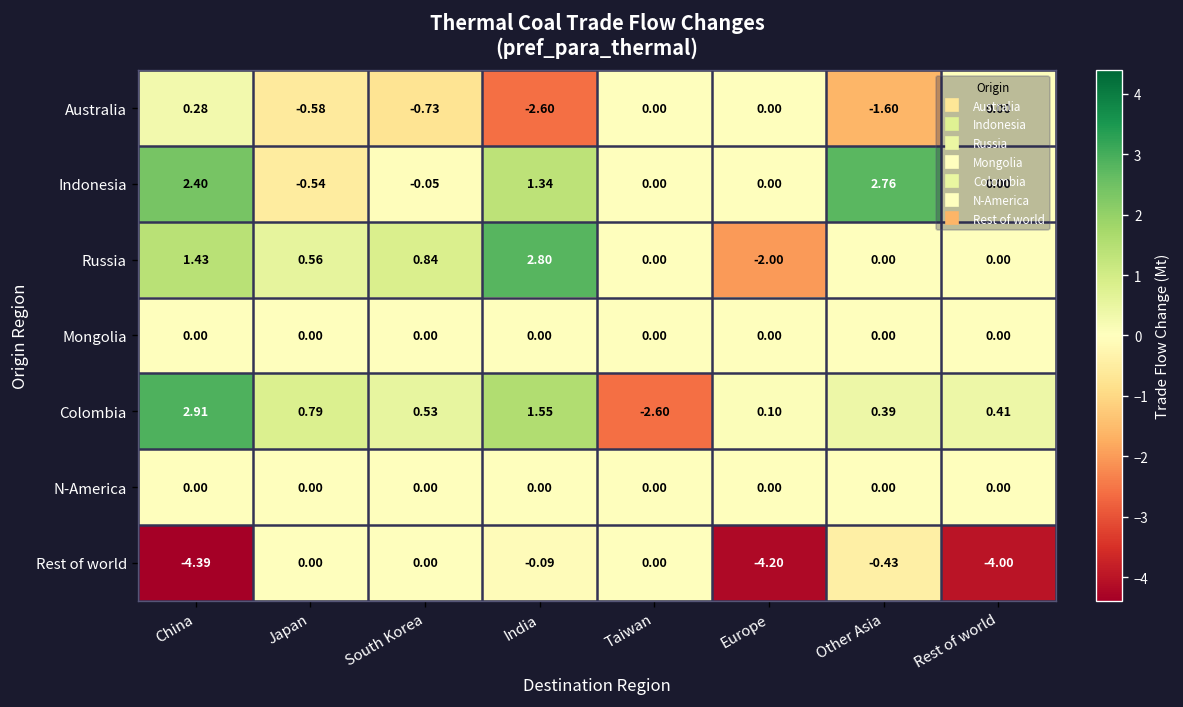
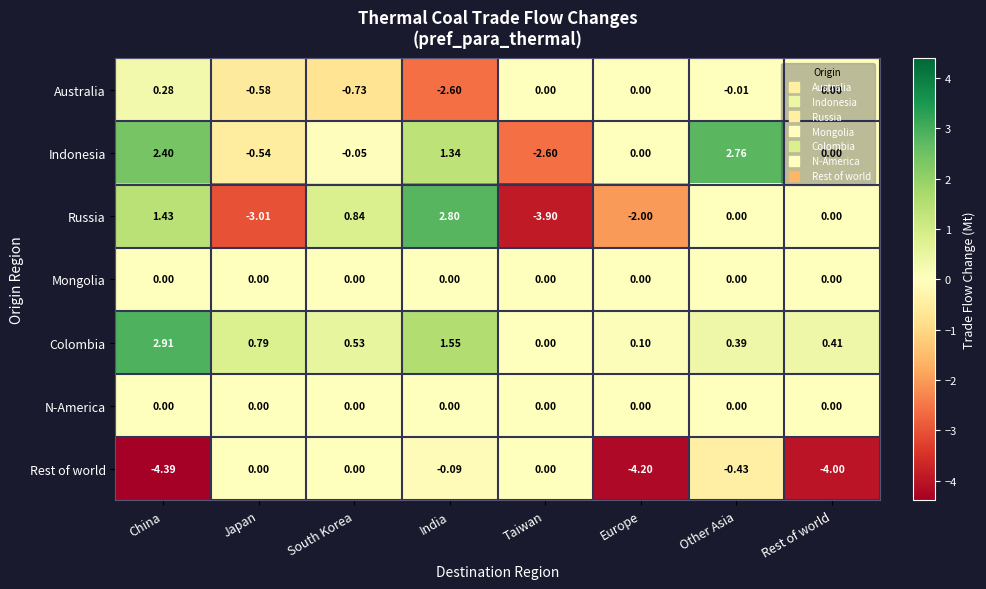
  {
    "Australia": {
      "China": 0.28,
      "Japan": -0.58,
      "South Korea": -0.73,
      "India": -2.60,
      "Taiwan": 0.00,
      "Europe": 0.00,
-     "Other Asia": -1.60
+     "Other Asia": -0.01
    },
    "Indonesia": {
      "China": 2.40,
      "Japan": -0.54,
      "South Korea": -0.05,
      "India": 1.34,
-     "Taiwan": 0.00,
+     "Taiwan": -2.60,
      "Europe": 0.00,
      "Other Asia": 2.76
    },
    "Russia": {
      "China": 1.43,
-     "Japan": 0.56,
+     "Japan": -3.01,
      "South Korea": 0.84,
      "India": 2.80,
-     "Taiwan": 0.00,
+     "Taiwan": -3.90,
      "Europe": -2.00,
      "Other Asia": 0.00,
      "Rest of world": 0.00
    },
    "Mongolia": {
      "China": 0.00,
      "Japan": 0.00,
      "South Korea": 0.00,
      "India": 0.00,
      "Taiwan": 0.00,
      "Europe": 0.00,
      "Other Asia": 0.00,
      "Rest of world": 0.00
    },
    "Colombia": {
      "China": 2.91,
      "Japan": 0.79,
      "South Korea": 0.53,
      "India": 1.55,
-     "Taiwan": -2.60,
+     "Taiwan": 0.00,
      "Europe": 0.10,
      "Other Asia": 0.39,
      "Rest of world": 0.41
    },
    "N-America": {
      "China": 0.00,
      "Japan": 0.00,
      "South Korea": 0.00,
      "India": 0.00,
      "Taiwan": 0.00,
      "Europe": 0.00,
      "Other Asia": 0.00,
      "Rest of world": 0.00
    },
    "Rest of world": {
      "China": -4.39,
      "Japan": 0.00,
      "South Korea": 0.00,
      "India": -0.09,
      "Taiwan": 0.00,
      "Europe": -4.20,
      "Other Asia": -0.43,
      "Rest of world": -4.00
    }
  }
